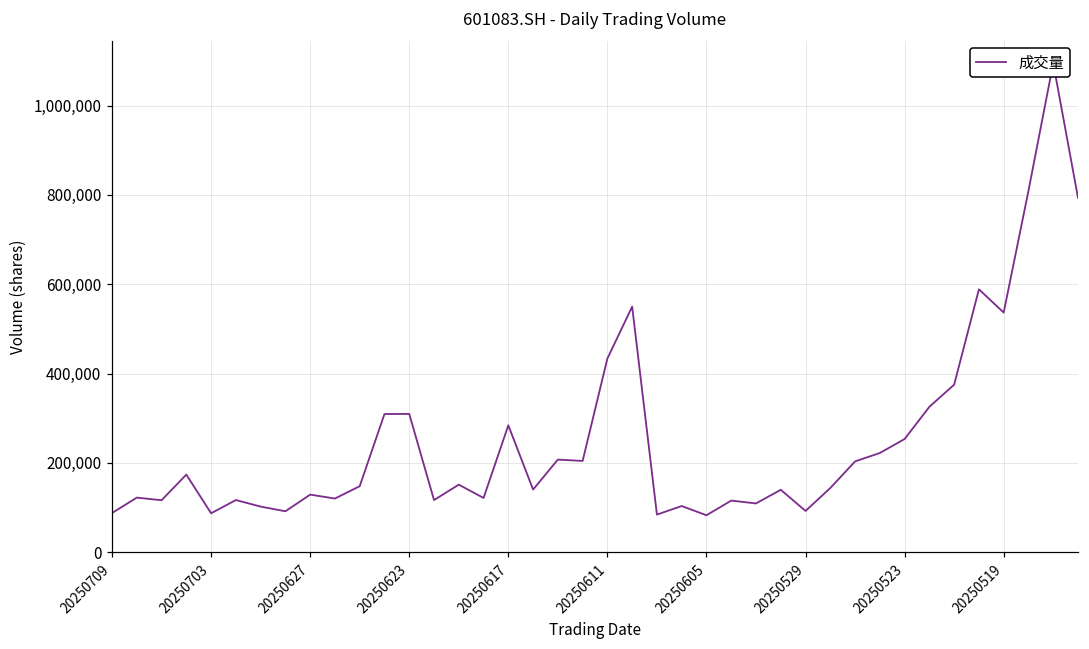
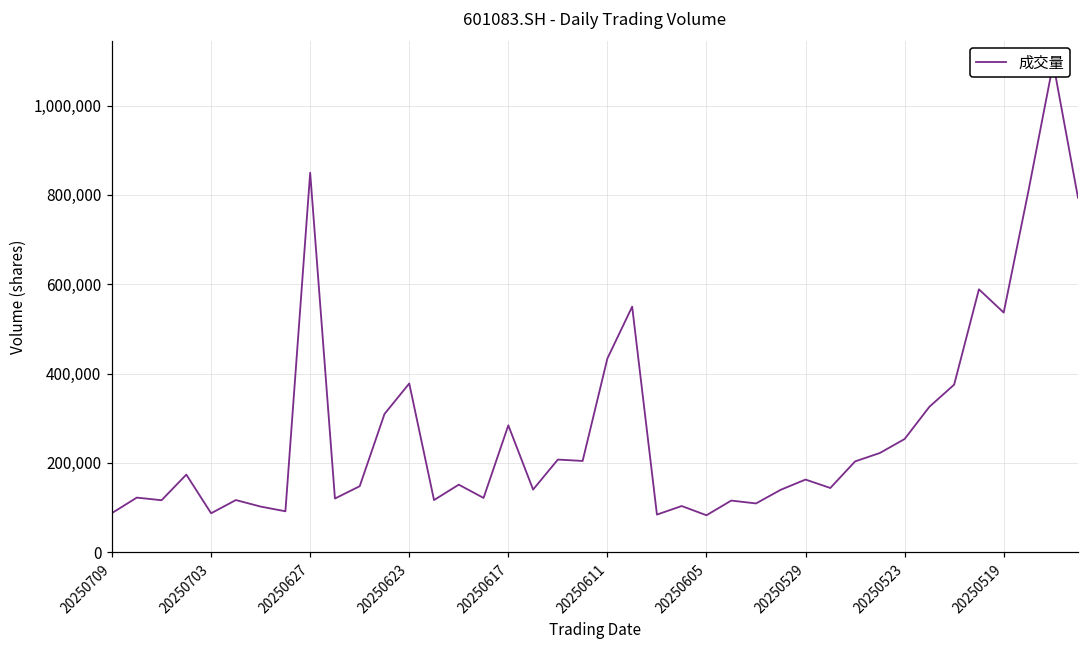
  {
    "20250709": "90,000",
    "20250703": "90,000",
-   "20250627": "130,000",
-   "20250623": "310,000",
+   "20250627": "850,000",
+   "20250623": "380,000",
    "20250617": "280,000",
    "20250611": "430,000",
    "20250605": "80,000",
-   "20250529": "90,000",
+   "20250529": "160,000",
    "20250523": "250,000",
    "20250519": "540,000"
  }
